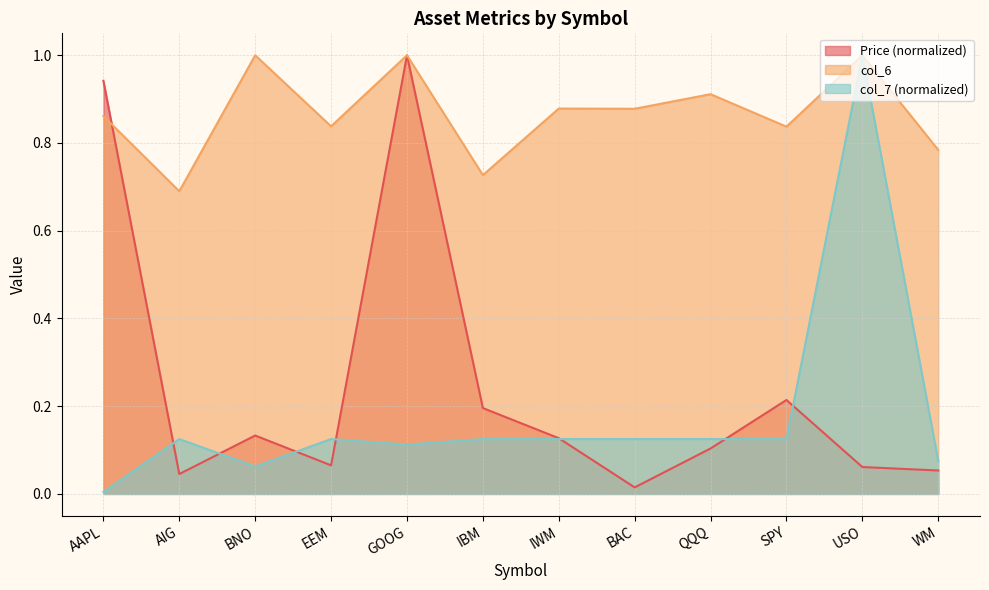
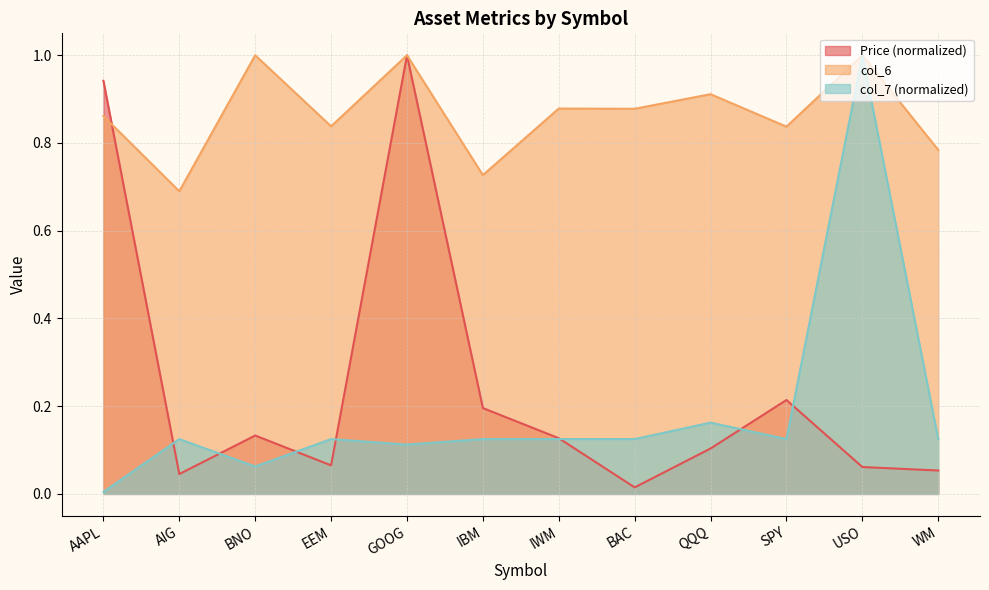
  {
    "Price (normalized)": {
      "AAPL": 0.94,
      "AIG": 0.05,
      "BNO": 0.13,
      "EEM": 0.07,
      "IBM": 0.20,
      "BAC": 0.01,
      "QQQ": 0.10,
      "SPY": 0.21,
      "USO": 0.06,
      "WM": 0.05
    },
    "col_6": {
      "AAPL": 0.86,
      "AIG": 0.69,
      "BNO": 1.00,
      "EEM": 0.84,
      "IBM": 0.73,
      "IWM": 0.88,
      "BAC": 0.88,
      "QQQ": 0.91,
      "SPY": 0.84,
      "WM": 0.78
    },
    "col_7 (normalized)": {
      "AAPL": 0.00,
      "AIG": 0.13,
      "BNO": 0.06,
      "EEM": 0.13,
      "GOOG": 0.11,
      "IBM": 0.13,
      "BAC": 0.13,
-     "QQQ": 0.13,
+     "QQQ": 0.16,
      "SPY": 0.13,
-     "WM": 0.08
+     "WM": 0.13
    }
  }
